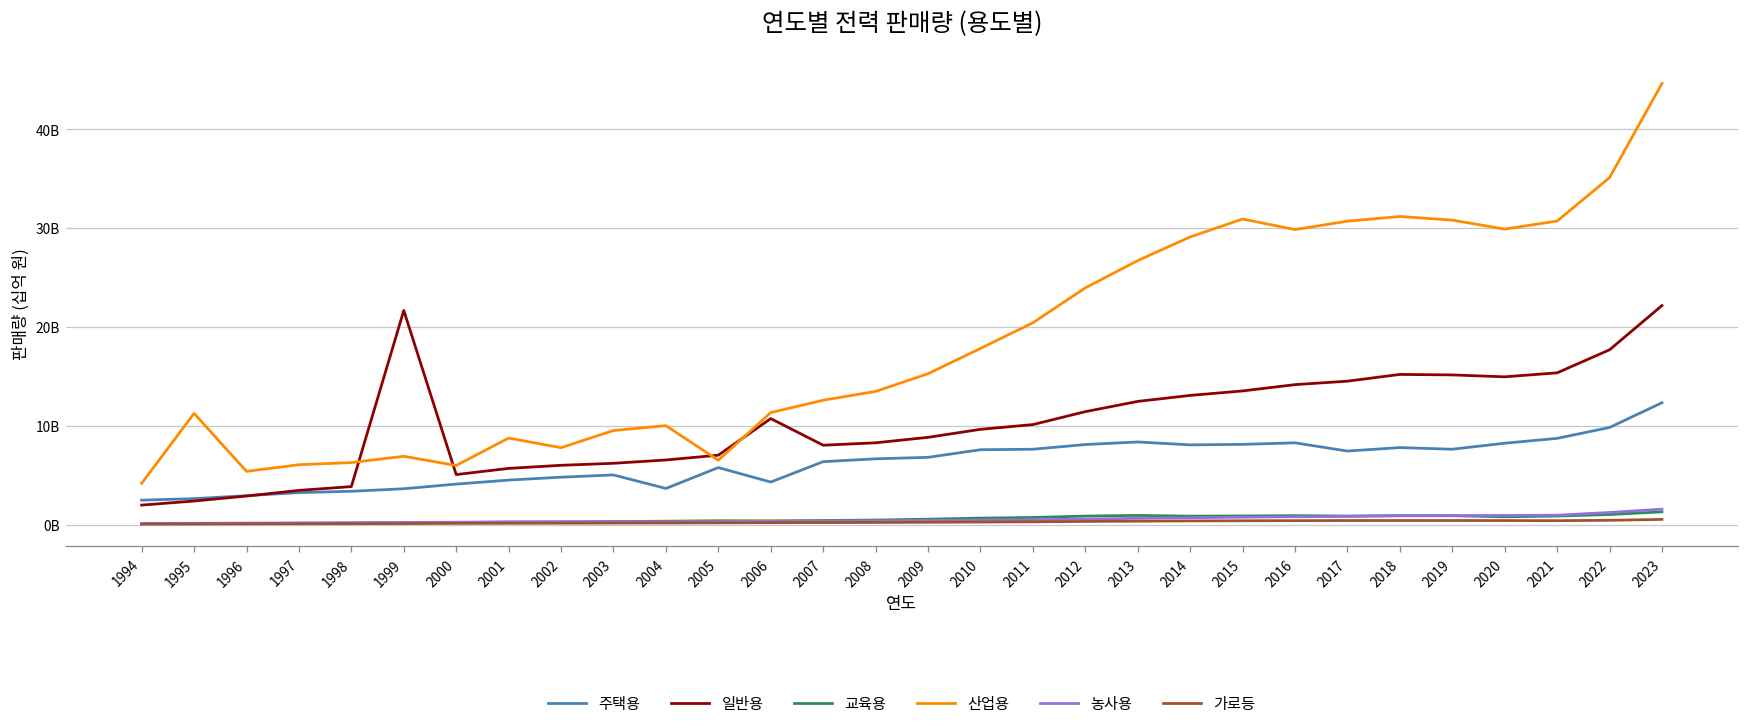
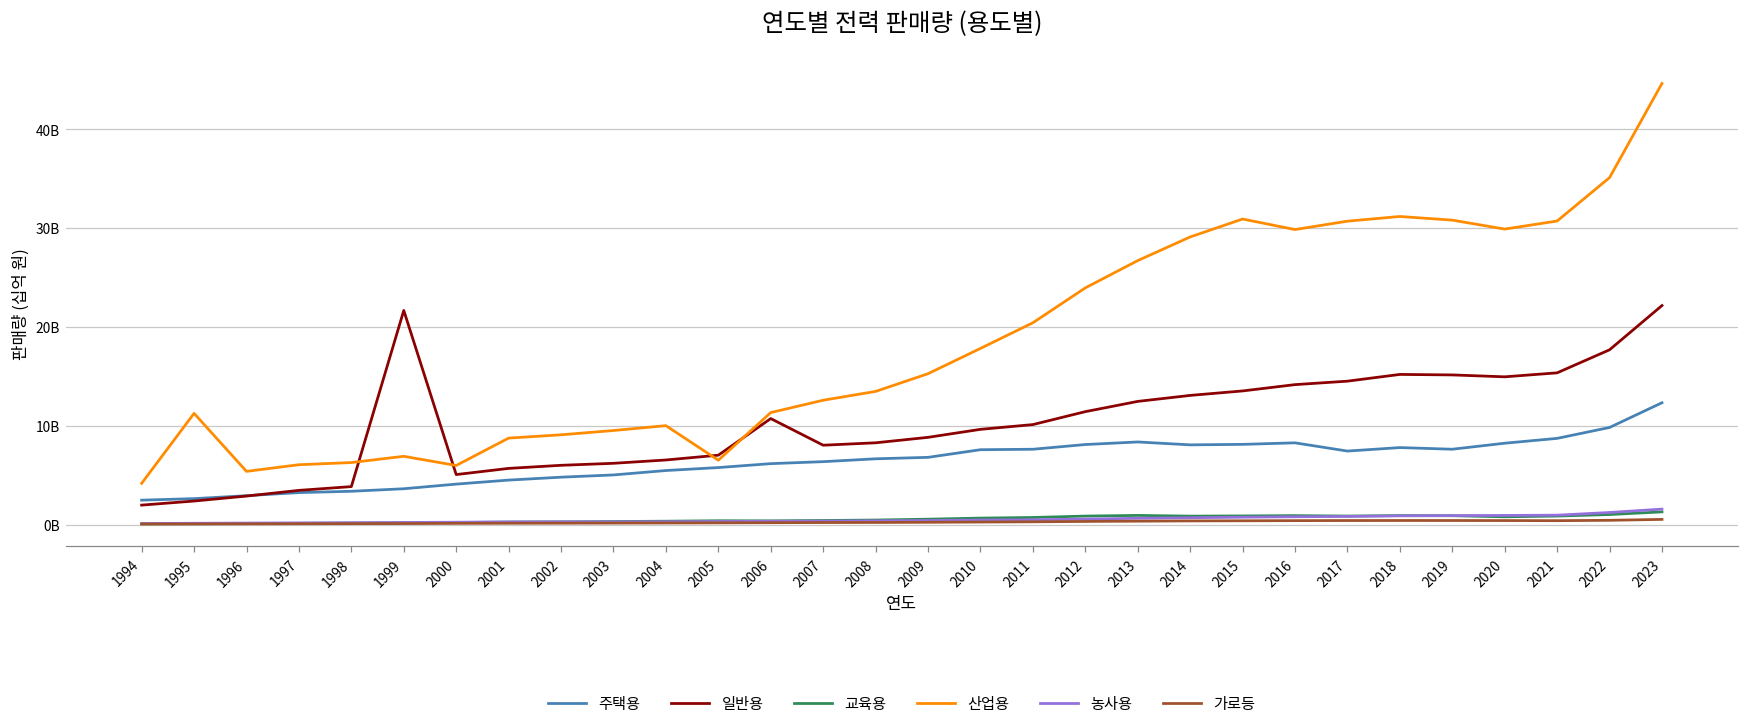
  {
    "주택용": {
      "1994": 2000000000,
      "1998": 3000000000,
      "1999": 4000000000,
      "2000": 4000000000,
      "2001": 4000000000,
      "2002": 5000000000,
      "2003": 5000000000,
-     "2004": 4000000000,
+     "2004": 5000000000,
      "2005": 6000000000,
-     "2006": 4000000000,
+     "2006": 6000000000,
      "2007": 6000000000,
      "2008": 7000000000,
      "2009": 7000000000,
      "2010": 8000000000,
      "2011": 8000000000,
      "2012": 8000000000,
      "2013": 8000000000,
      "2014": 8000000000,
      "2015": 8000000000,
      "2016": 8000000000,
      "2017": 7000000000,
      "2018": 8000000000,
      "2019": 8000000000,
      "2020": 8000000000,
      "2021": 9000000000,
      "2022": 10000000000,
      "2023": 12000000000
    },
    "일반용": {
      "1994": 2000000000,
      "1998": 4000000000,
      "1999": 22000000000,
      "2000": 5000000000,
      "2001": 6000000000,
      "2002": 6000000000,
      "2003": 6000000000,
      "2004": 7000000000,
      "2005": 7000000000,
      "2006": 11000000000,
      "2007": 8000000000,
      "2008": 8000000000,
      "2009": 9000000000,
      "2010": 10000000000,
      "2011": 10000000000,
      "2012": 11000000000,
      "2013": 12000000000,
      "2014": 13000000000,
      "2015": 14000000000,
      "2016": 14000000000,
      "2017": 15000000000,
      "2018": 15000000000,
      "2019": 15000000000,
      "2020": 15000000000,
      "2021": 15000000000,
      "2022": 18000000000,
      "2023": 22000000000
    },
    "교육용": {
      "2012": 1000000000,
      "2013": 1000000000
    },
    "산업용": {
      "1994": 4000000000,
      "1995": 11000000000,
      "1996": 5000000000,
      "1997": 6000000000,
      "1998": 6000000000,
      "1999": 7000000000,
      "2000": 6000000000,
      "2001": 9000000000,
-     "2002": 8000000000,
+     "2002": 9000000000,
      "2003": 10000000000,
      "2004": 10000000000,
      "2005": 7000000000,
      "2006": 11000000000,
      "2007": 13000000000,
      "2008": 13000000000,
      "2009": 15000000000,
      "2010": 18000000000,
      "2011": 20000000000,
      "2012": 24000000000,
      "2013": 27000000000,
      "2014": 29000000000,
      "2015": 31000000000,
      "2016": 30000000000,
      "2017": 31000000000,
      "2018": 31000000000,
      "2019": 31000000000,
      "2020": 30000000000,
      "2021": 31000000000,
      "2022": 35000000000,
      "2023": 45000000000
    },
    "농사용": {
      "2013": 1000000000
    },
    "가로등": {
      "2013": 0,
      "2014": 0,
      "2015": 0,
      "2016": 0,
      "2017": 0,
      "2018": 0,
      "2019": 0,
      "2020": 0,
      "2021": 0,
      "2022": 0,
      "2023": 1000000000
    }
  }
